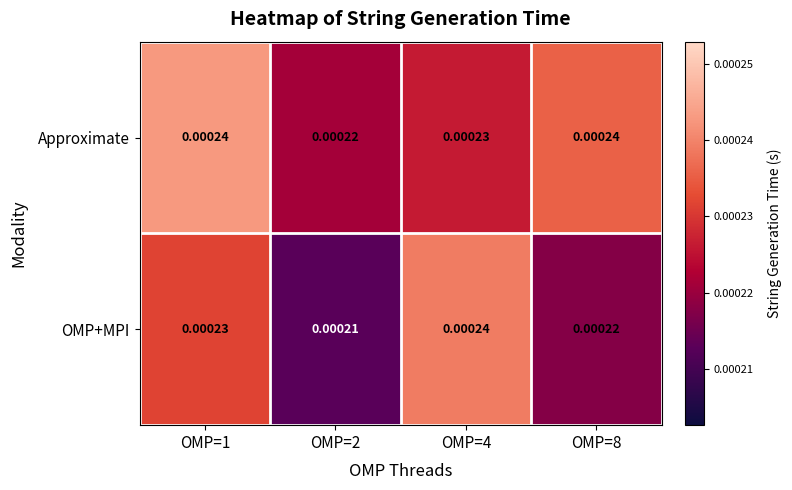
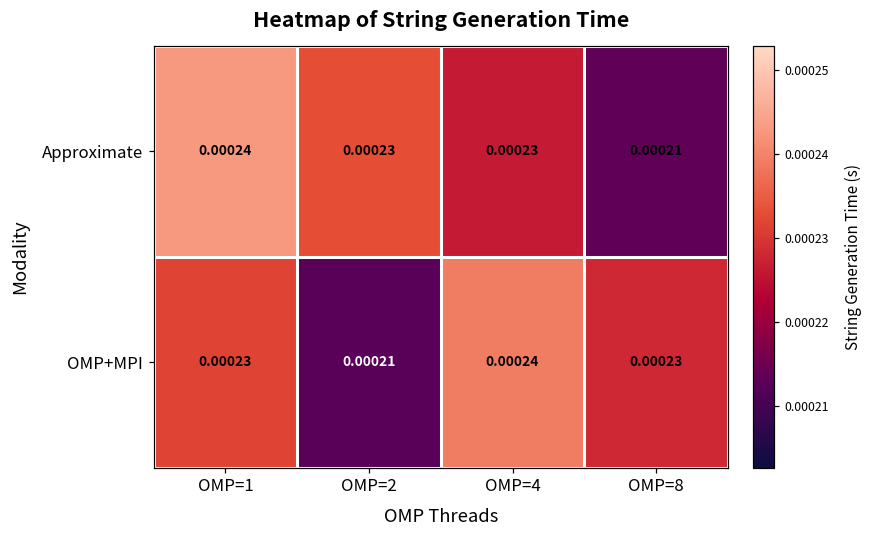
  {
    "Approximate": {
      "OMP=1": 0.00024,
-     "OMP=2": 0.00022,
+     "OMP=2": 0.00023,
      "OMP=4": 0.00023,
-     "OMP=8": 0.00024
+     "OMP=8": 0.00021
    },
    "OMP+MPI": {
      "OMP=1": 0.00023,
      "OMP=2": 0.00021,
      "OMP=4": 0.00024,
-     "OMP=8": 0.00022
+     "OMP=8": 0.00023
    }
  }
